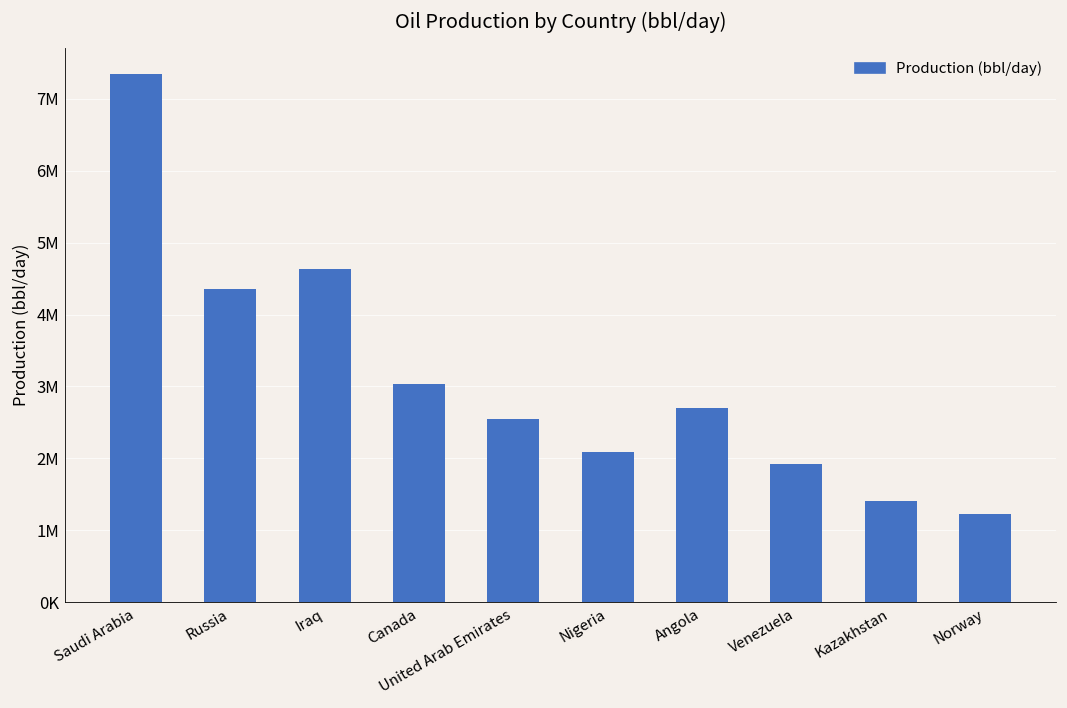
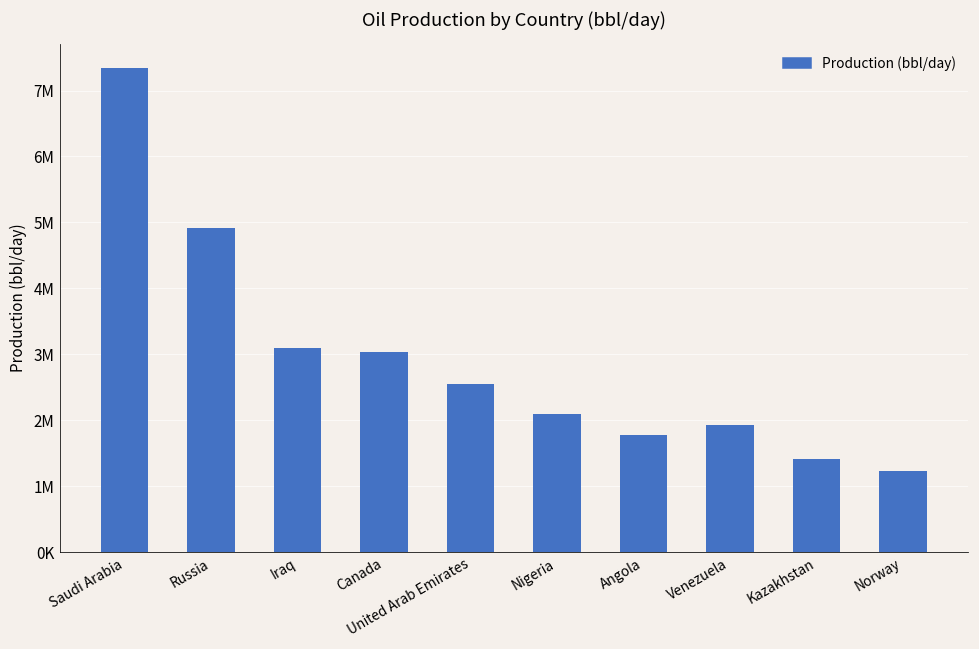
  {
    "Saudi Arabia": 7300000,
-   "Russia": 4400000,
-   "Iraq": 4600000,
+   "Russia": 4900000,
+   "Iraq": 3100000,
    "Canada": 3000000,
    "United Arab Emirates": 2600000,
    "Nigeria": 2100000,
-   "Angola": 2700000,
+   "Angola": 1800000,
    "Venezuela": 1900000,
    "Kazakhstan": 1400000,
    "Norway": 1200000
  }
